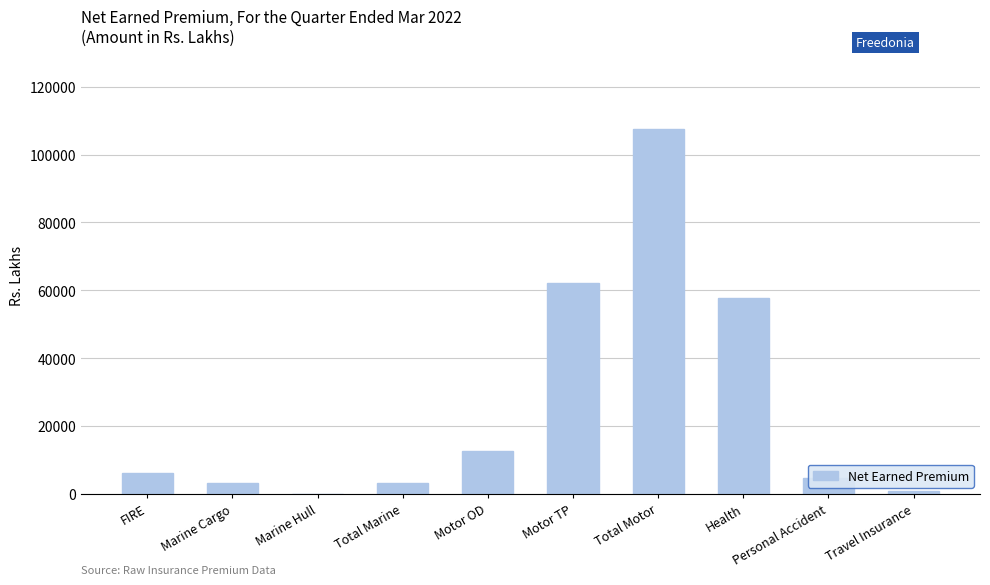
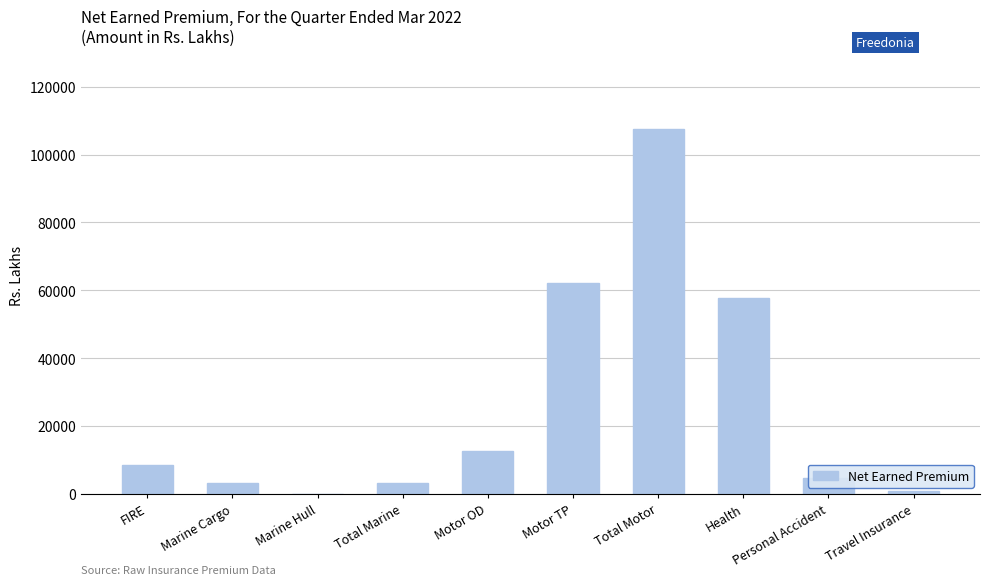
  {
-   "FIRE": 6000,
+   "FIRE": 9000,
    "Marine Cargo": 3000,
    "Marine Hull": 0,
    "Total Marine": 3000,
    "Motor OD": 13000,
    "Motor TP": 62000,
    "Total Motor": 108000,
    "Health": 58000,
    "Travel Insurance": 1000
  }
